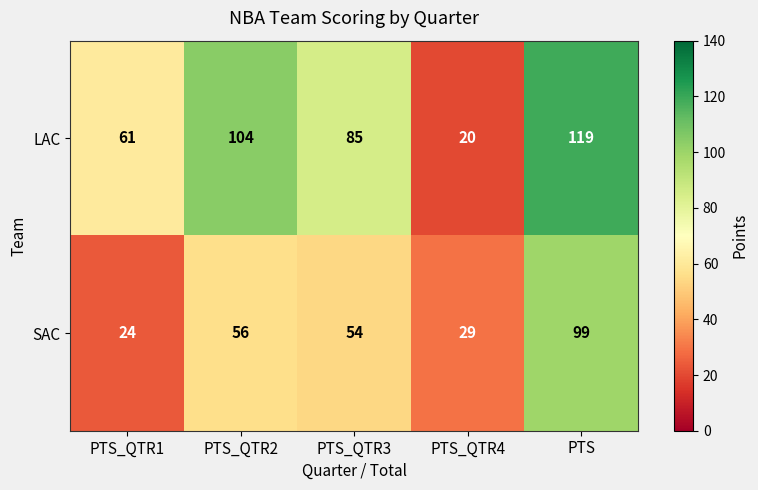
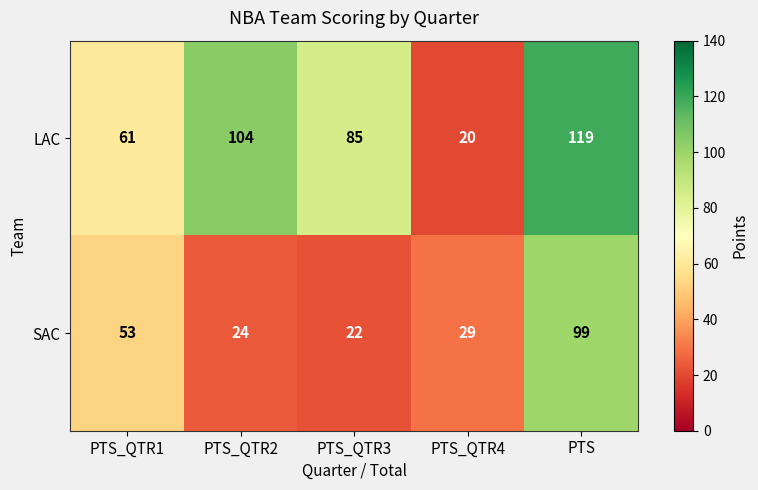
  {
    "LAC": {
      "PTS_QTR1": 61,
      "PTS_QTR2": 104,
      "PTS_QTR3": 85,
      "PTS_QTR4": 20,
      "PTS": 119
    },
    "SAC": {
-     "PTS_QTR1": 24,
-     "PTS_QTR2": 56,
-     "PTS_QTR3": 54,
+     "PTS_QTR1": 53,
+     "PTS_QTR2": 24,
+     "PTS_QTR3": 22,
      "PTS_QTR4": 29,
      "PTS": 99
    }
  }
